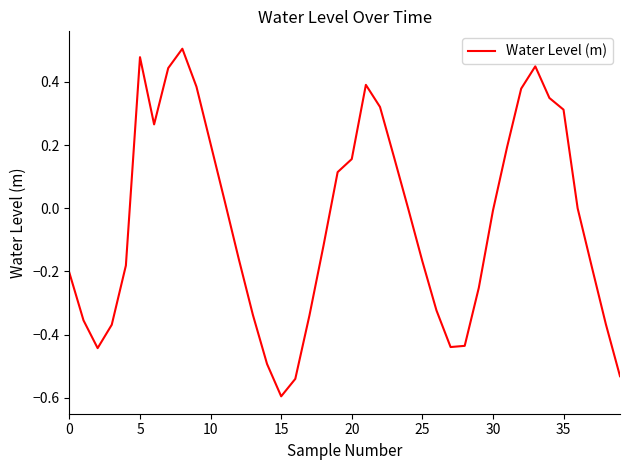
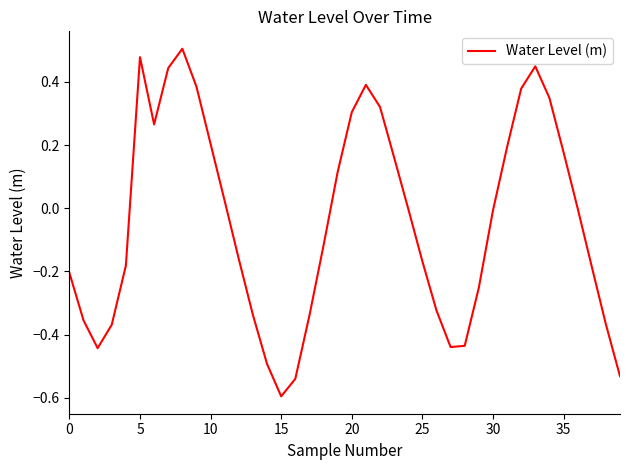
  {
    "0": -0.20,
    "5": 0.48,
    "10": 0.20,
    "15": -0.60,
-   "20": 0.16,
+   "20": 0.30,
    "25": -0.17,
    "30": -0.01,
-   "35": 0.31
+   "35": 0.18
  }
